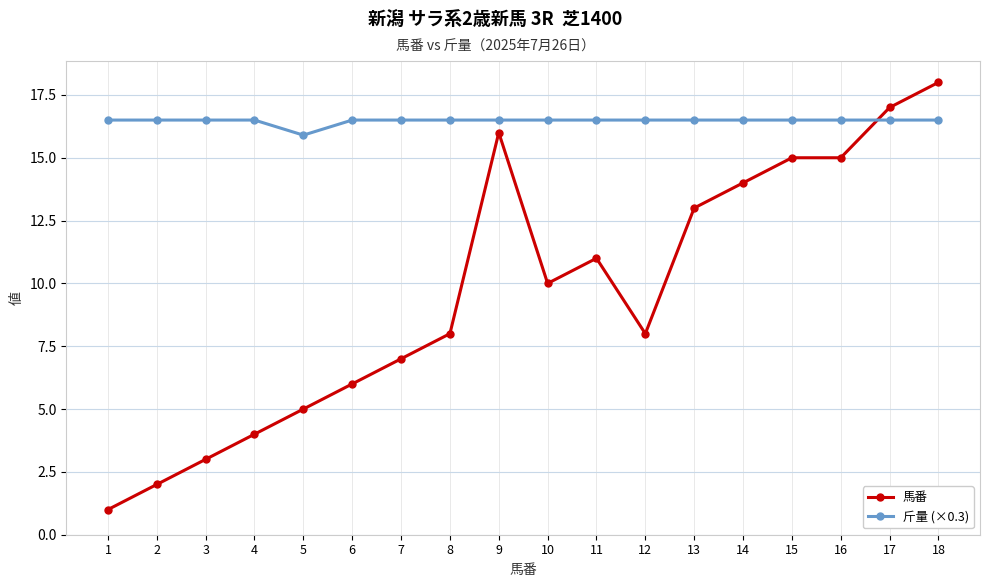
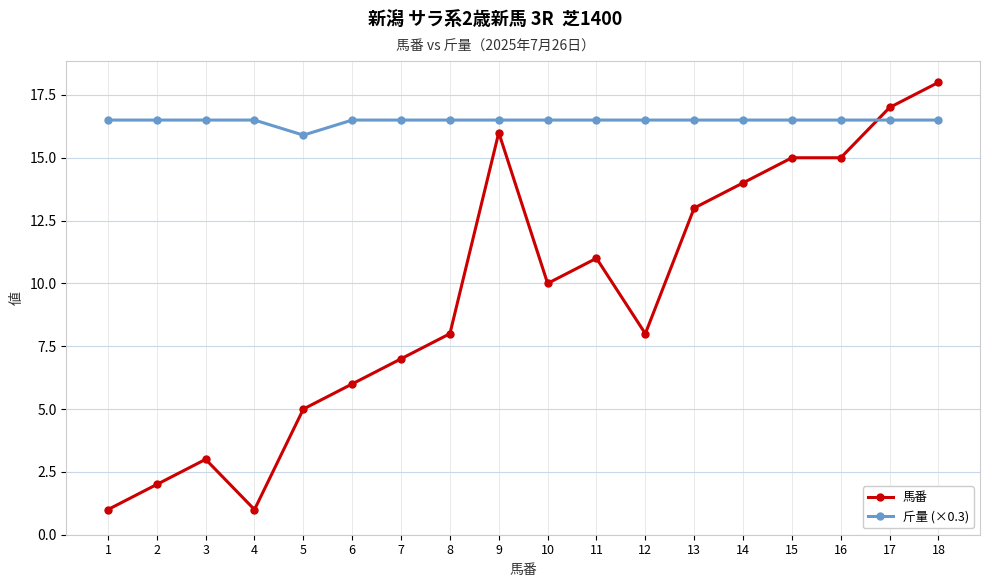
  {
    "馬番": {
      "1": 1,
      "2": 2,
      "3": 3,
-     "4": 4,
+     "4": 1,
      "5": 5,
      "6": 6,
      "7": 7,
      "8": 8,
      "9": 16,
      "10": 10,
      "11": 11,
      "12": 8,
      "13": 13,
      "14": 14,
      "15": 15,
      "16": 15,
      "17": 17,
      "18": 18
    },
    "斤量 (×0.3)": {
      "1": 16.5,
      "2": 16.5,
      "3": 16.5,
      "4": 16.5,
      "5": 15.9,
      "6": 16.5,
      "7": 16.5,
      "8": 16.5,
      "9": 16.5,
      "10": 16.5,
      "11": 16.5,
      "12": 16.5,
      "13": 16.5,
      "14": 16.5,
      "15": 16.5,
      "16": 16.5,
      "17": 16.5,
      "18": 16.5
    }
  }
